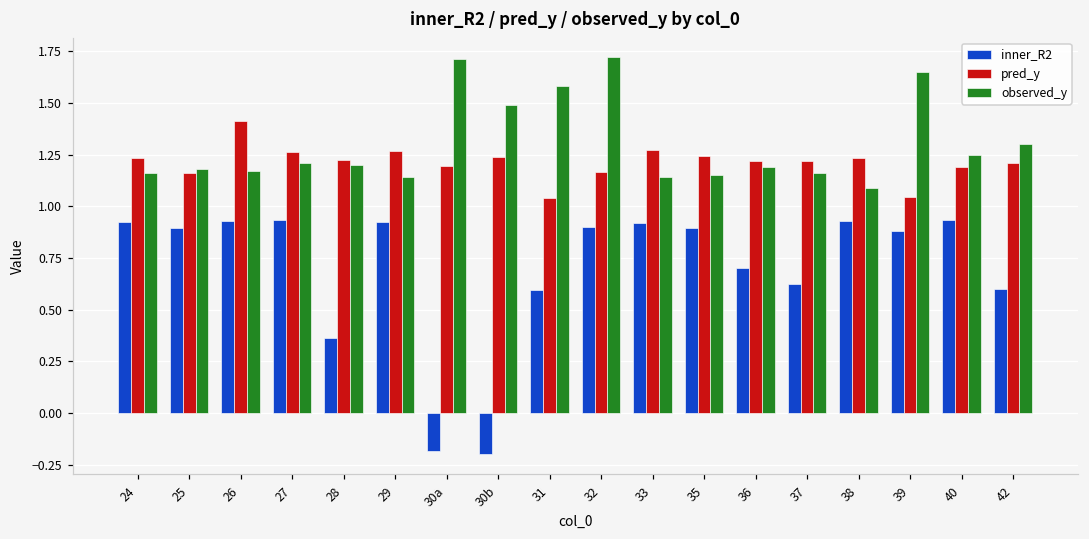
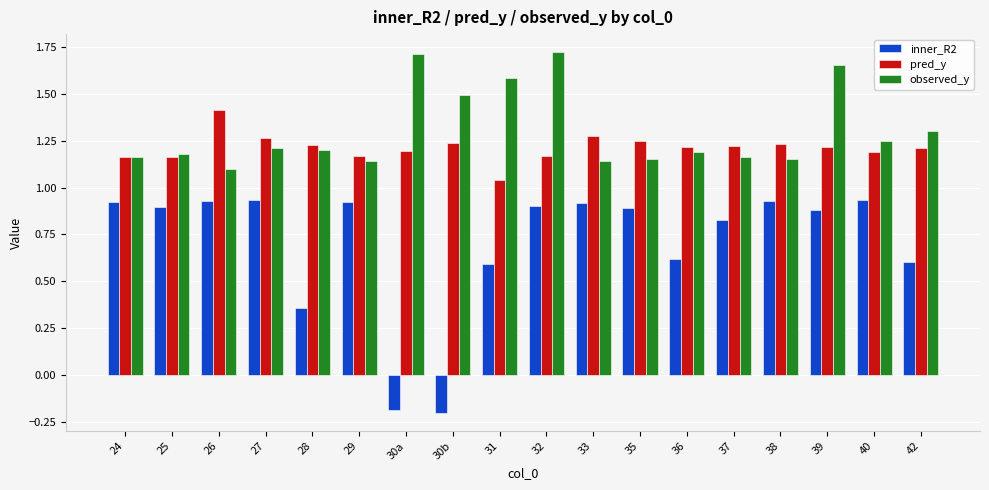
  {
    "inner_R2": {
      "24": 0.92,
      "25": 0.90,
      "26": 0.93,
      "27": 0.93,
      "28": 0.36,
      "29": 0.92,
      "30a": -0.18,
      "30b": -0.20,
      "31": 0.59,
      "32": 0.90,
      "33": 0.92,
      "35": 0.89,
-     "36": 0.70,
-     "37": 0.62,
+     "36": 0.62,
+     "37": 0.83,
      "38": 0.93,
      "39": 0.88,
      "40": 0.93,
      "42": 0.60
    },
    "pred_y": {
-     "24": 1.24,
+     "24": 1.16,
      "25": 1.16,
      "26": 1.41,
      "27": 1.26,
      "28": 1.23,
-     "29": 1.27,
+     "29": 1.17,
      "30a": 1.20,
      "30b": 1.24,
      "31": 1.04,
      "32": 1.17,
      "33": 1.27,
      "35": 1.25,
      "36": 1.22,
      "37": 1.22,
      "38": 1.23,
-     "39": 1.04,
+     "39": 1.22,
      "40": 1.19,
      "42": 1.21
    },
    "observed_y": {
      "24": 1.16,
      "25": 1.18,
-     "26": 1.17,
+     "26": 1.10,
      "27": 1.21,
      "28": 1.20,
      "29": 1.14,
      "30a": 1.71,
      "30b": 1.49,
      "31": 1.58,
      "32": 1.72,
      "33": 1.14,
      "35": 1.15,
      "36": 1.19,
      "37": 1.16,
-     "38": 1.09,
+     "38": 1.15,
      "39": 1.65,
      "40": 1.25,
      "42": 1.30
    }
  }
